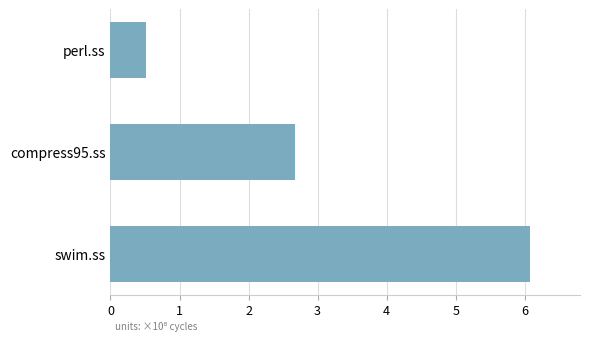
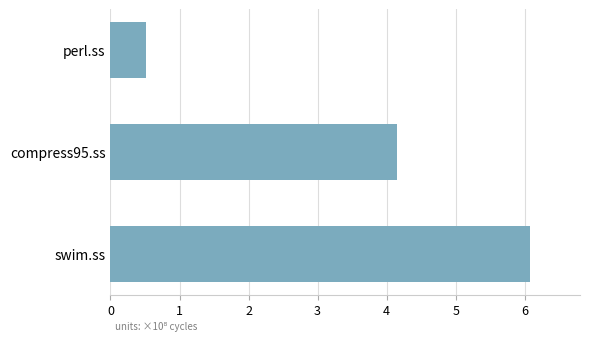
  {
    "perl.ss": 0.5,
-   "compress95.ss": 2.7,
+   "compress95.ss": 4.1,
    "swim.ss": 6.1
  }
